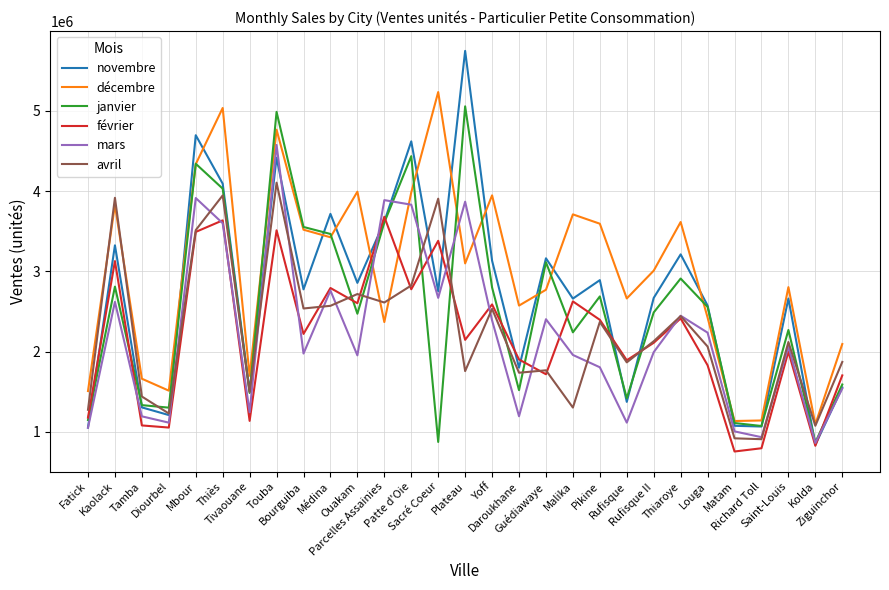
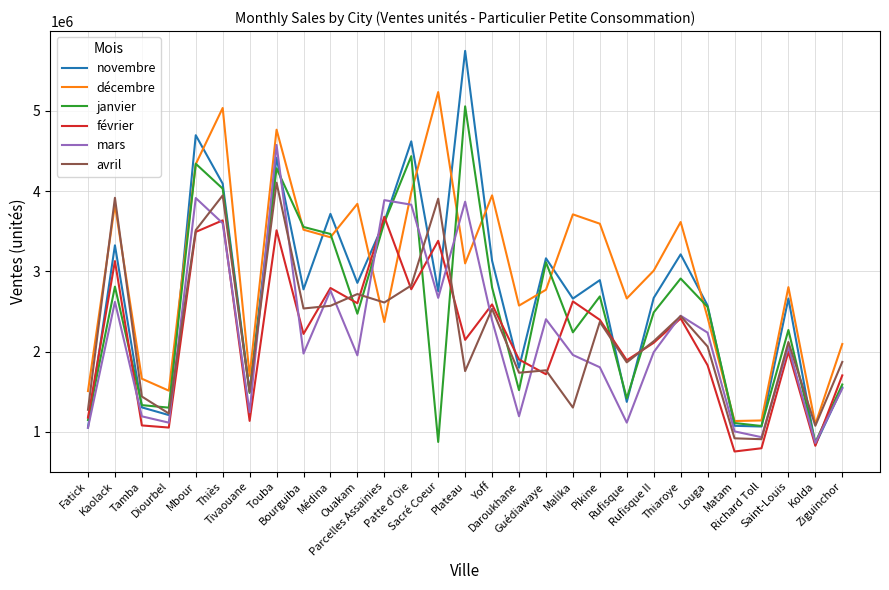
  {
    "novembre": {
      "Kaolack": 3300000,
      "Mbour": 4700000,
      "Thiès": 4100000,
      "Touba": 4400000,
      "Bourguiba": 2800000,
      "Médina": 3700000,
      "Ouakam": 2900000,
      "Patte d'Oie": 4600000,
      "Sacré Coeur": 2800000,
      "Plateau": 5700000,
      "Yoff": 3100000,
      "Daroukhane": 1800000,
      "Guédiawaye": 3200000,
      "Malika": 2700000,
      "Pikine": 2900000,
      "Rufisque": 1400000,
      "Rufisque II": 2700000,
      "Thiaroye": 3200000,
      "Matam": 1100000,
      "Saint-Louis": 2700000
    },
    "décembre": {
      "Fatick": 1500000,
      "Kaolack": 3800000,
      "Tamba": 1700000,
      "Diourbel": 1500000,
      "Thiès": 5000000,
      "Tivaouane": 1700000,
      "Touba": 4800000,
      "Bourguiba": 3500000,
      "Médina": 3400000,
-     "Ouakam": 4000000,
+     "Ouakam": 3800000,
      "Parcelles Assainies": 2400000,
      "Patte d'Oie": 4000000,
      "Sacré Coeur": 5200000,
      "Plateau": 3100000,
      "Yoff": 3900000,
      "Daroukhane": 2600000,
      "Guédiawaye": 2800000,
      "Malika": 3700000,
      "Pikine": 3600000,
      "Rufisque": 2700000,
      "Rufisque II": 3000000,
      "Thiaroye": 3600000,
      "Louga": 2400000,
      "Richard Toll": 1100000,
      "Saint-Louis": 2800000,
      "Ziguinchor": 2100000
    },
    "janvier": {
      "Kaolack": 2800000,
      "Diourbel": 1300000,
      "Thiès": 4000000,
-     "Touba": 5000000,
+     "Touba": 4300000,
      "Bourguiba": 3600000,
      "Médina": 3500000,
      "Ouakam": 2500000,
      "Patte d'Oie": 4400000,
      "Sacré Coeur": 900000,
      "Plateau": 5100000,
      "Yoff": 2800000,
      "Daroukhane": 1500000,
      "Guédiawaye": 3100000,
      "Malika": 2200000,
      "Pikine": 2700000,
      "Rufisque": 1400000,
      "Rufisque II": 2500000,
      "Thiaroye": 2900000,
      "Saint-Louis": 2300000,
      "Ziguinchor": 1600000
    },
    "février": {
      "Kaolack": 3100000,
      "Tamba": 1100000,
      "Diourbel": 1100000,
      "Thiès": 3600000,
      "Tivaouane": 1100000,
      "Touba": 3500000,
      "Bourguiba": 2200000,
      "Médina": 2800000,
      "Ouakam": 2600000,
      "Parcelles Assainies": 3700000,
      "Patte d'Oie": 2800000,
      "Sacré Coeur": 3400000,
      "Plateau": 2100000,
      "Yoff": 2600000,
      "Daroukhane": 1900000,
      "Guédiawaye": 1700000,
      "Malika": 2600000,
      "Louga": 1800000,
      "Matam": 800000,
      "Richard Toll": 800000,
      "Saint-Louis": 2000000,
      "Ziguinchor": 1700000
    },
    "mars": {
      "Kaolack": 2600000,
      "Tamba": 1200000,
      "Diourbel": 1100000,
      "Mbour": 3900000,
      "Thiès": 3600000,
      "Tivaouane": 1200000,
      "Touba": 4600000,
      "Bourguiba": 2000000,
      "Médina": 2800000,
      "Ouakam": 2000000,
      "Parcelles Assainies": 3900000,
      "Patte d'Oie": 3800000,
      "Sacré Coeur": 2700000,
      "Plateau": 3900000,
      "Yoff": 2400000,
      "Daroukhane": 1200000,
      "Guédiawaye": 2400000,
      "Malika": 2000000,
      "Pikine": 1800000,
      "Rufisque": 1100000,
      "Rufisque II": 2000000,
      "Louga": 2200000,
      "Matam": 1000000,
      "Saint-Louis": 2100000
    },
    "avril": {
      "Fatick": 1300000,
      "Kaolack": 3900000,
      "Tamba": 1400000,
      "Thiès": 3900000,
      "Touba": 4100000,
      "Bourguiba": 2500000,
      "Médina": 2600000,
      "Ouakam": 2700000,
      "Parcelles Assainies": 2600000,
      "Patte d'Oie": 2800000,
      "Sacré Coeur": 3900000,
      "Plateau": 1800000,
      "Yoff": 2500000,
      "Daroukhane": 1700000,
      "Guédiawaye": 1800000,
      "Malika": 1300000,
      "Louga": 2100000,
      "Matam": 900000,
      "Saint-Louis": 2100000,
      "Ziguinchor": 1900000
    }
  }
